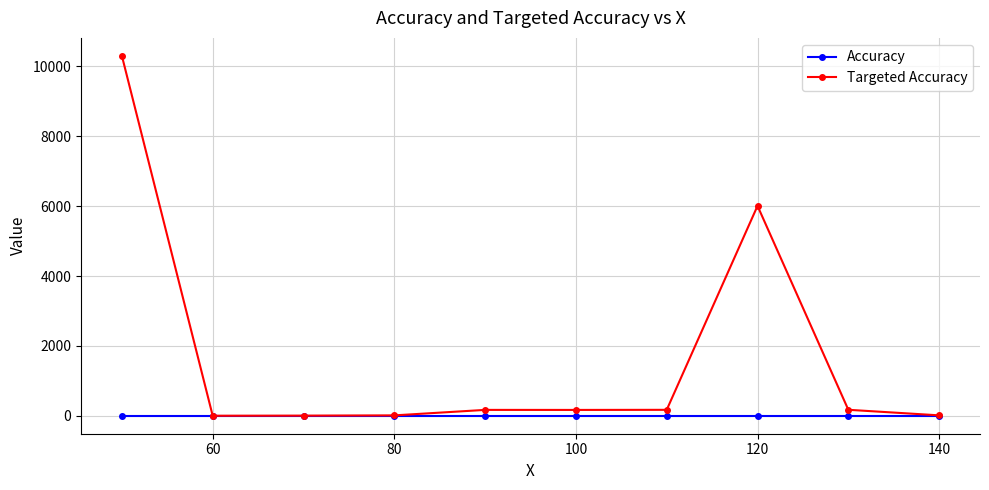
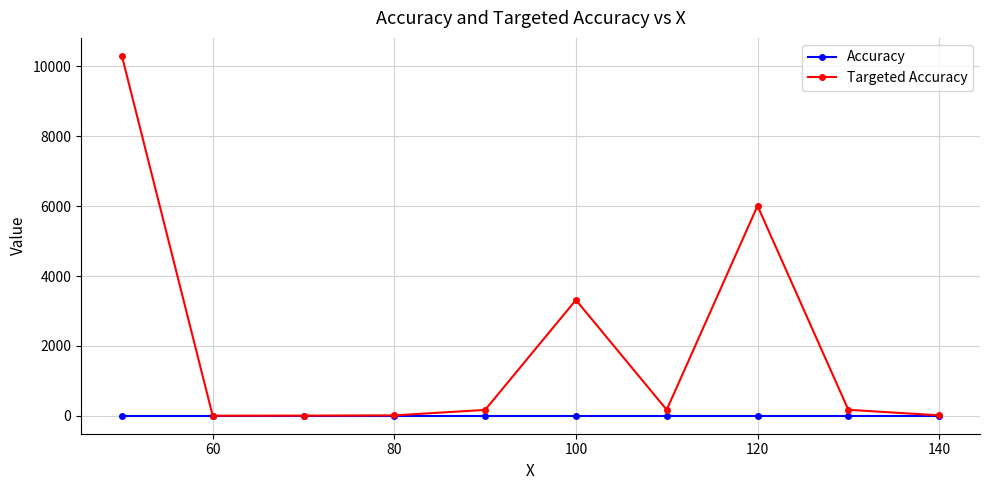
  {
    "Accuracy": {
      "100": 0,
      "120": 0
    },
    "Targeted Accuracy": {
-     "100": 200,
+     "100": 3300,
      "120": 6000
    }
  }
